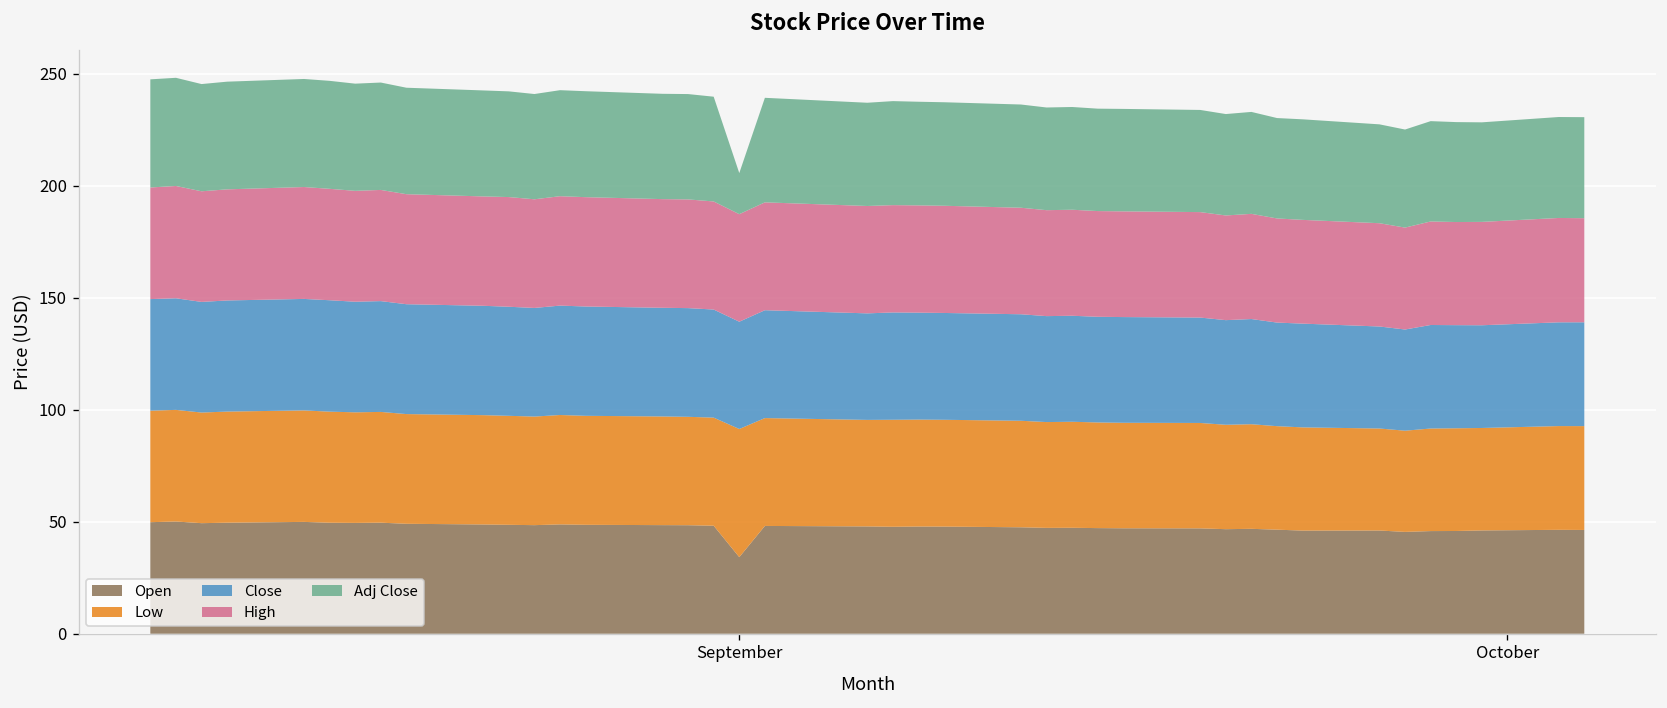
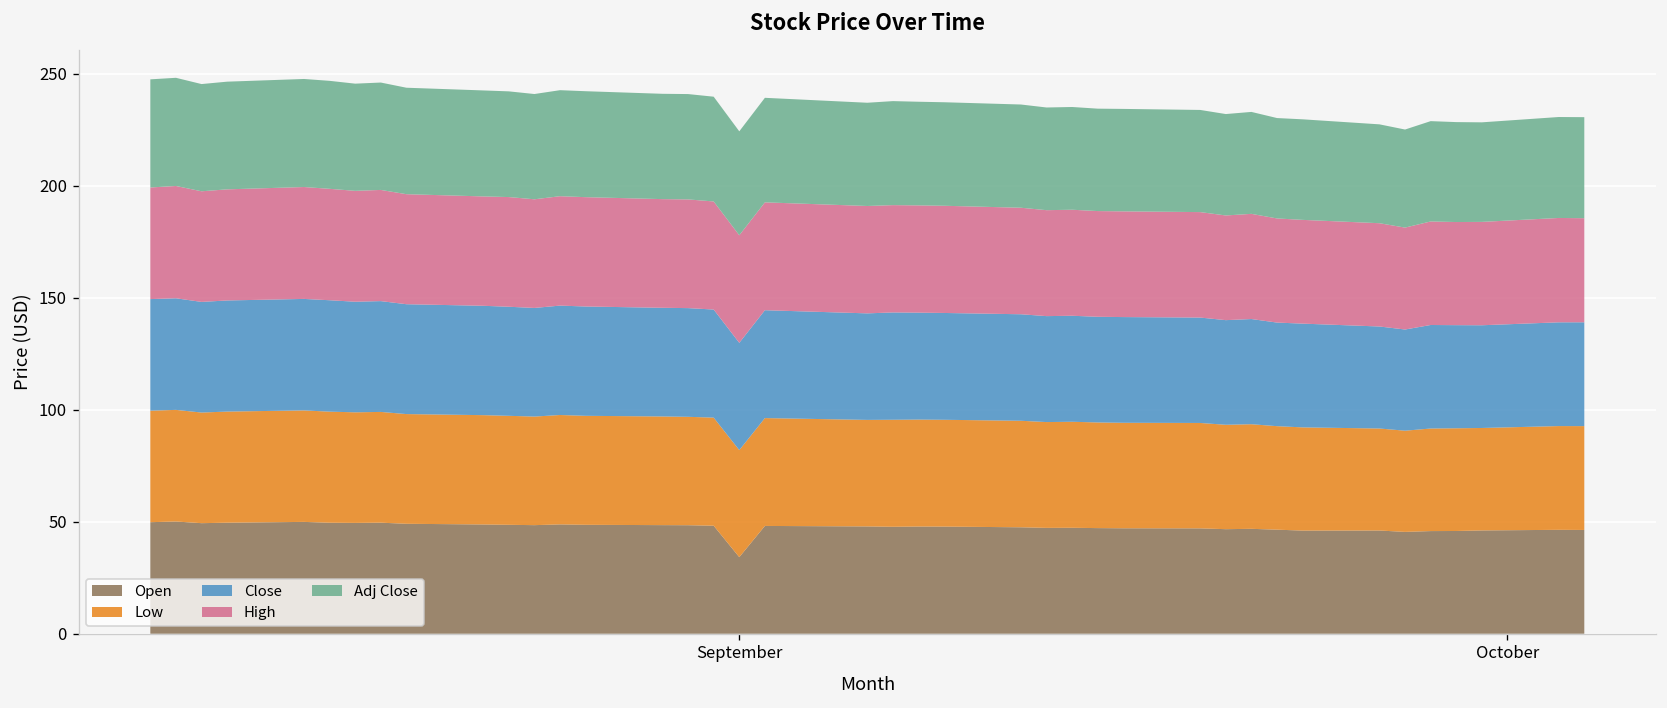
  {
    "Open": {
      "September": 34
    },
    "Low": {
-     "September": 57
+     "September": 48
    },
    "Close": {
      "September": 48
    },
    "High": {
      "September": 48
    },
    "Adj Close": {
-     "September": 18
+     "September": 46
    }
  }
